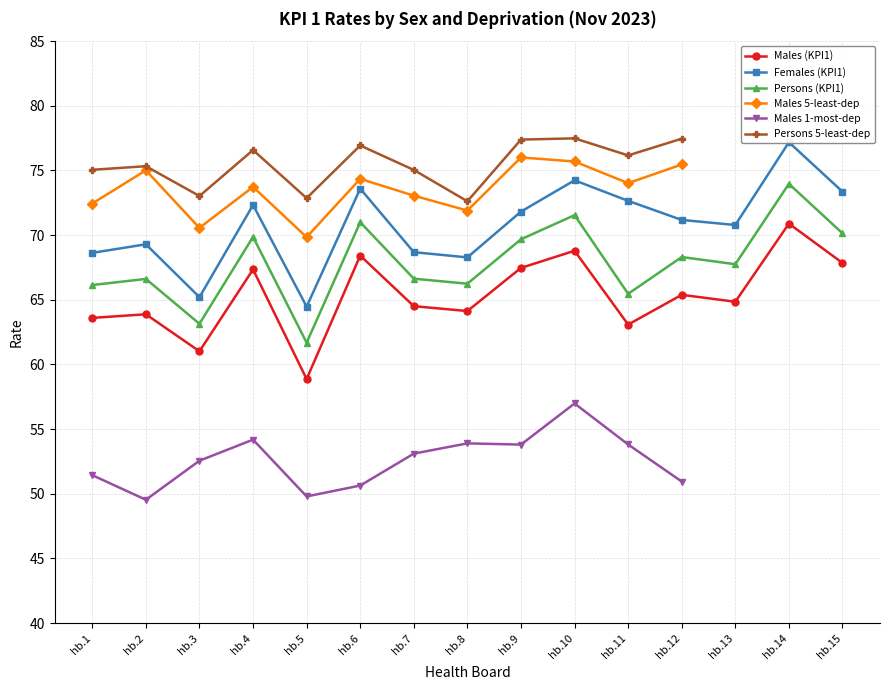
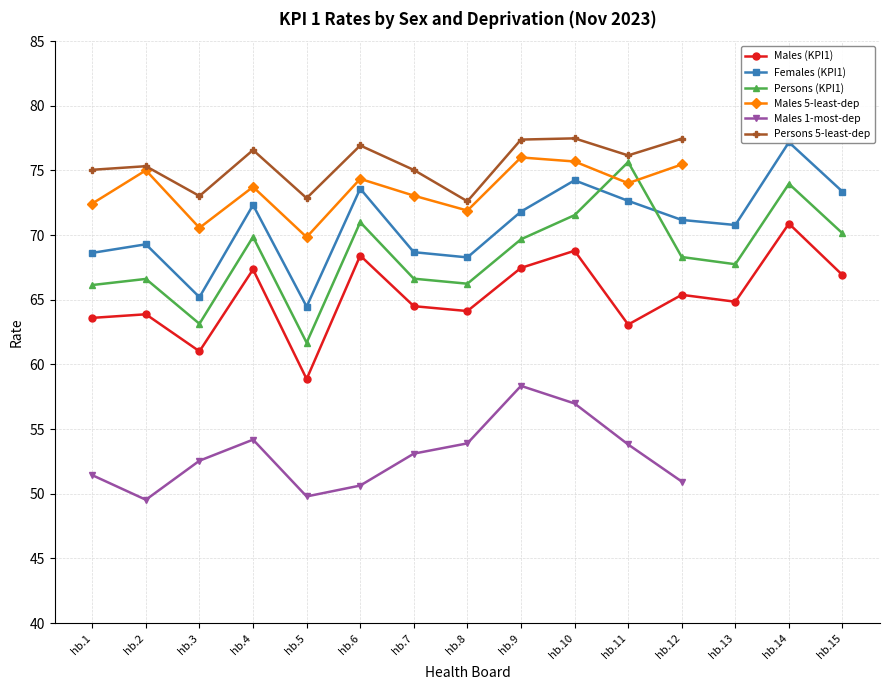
  {
    "Males (KPI1)": {
      "hb.1": 63.6,
      "hb.2": 63.9,
      "hb.3": 61.0,
      "hb.4": 67.3,
      "hb.5": 58.9,
      "hb.6": 68.4,
      "hb.7": 64.5,
      "hb.8": 64.1,
      "hb.9": 67.5,
      "hb.10": 68.8,
      "hb.11": 63.1,
      "hb.12": 65.4,
      "hb.13": 64.8,
      "hb.14": 70.9,
-     "hb.15": 67.8
+     "hb.15": 66.9
    },
    "Females (KPI1)": {
      "hb.1": 68.6,
      "hb.2": 69.3,
      "hb.3": 65.2,
      "hb.4": 72.3,
      "hb.5": 64.5,
      "hb.6": 73.6,
      "hb.7": 68.7,
      "hb.8": 68.3,
      "hb.9": 71.8,
      "hb.10": 74.2,
      "hb.11": 72.7,
      "hb.12": 71.2,
      "hb.13": 70.8,
      "hb.15": 73.4
    },
    "Persons (KPI1)": {
      "hb.1": 66.1,
      "hb.2": 66.6,
      "hb.3": 63.1,
      "hb.4": 69.9,
      "hb.5": 61.7,
      "hb.6": 71.0,
      "hb.7": 66.6,
      "hb.8": 66.2,
      "hb.9": 69.7,
      "hb.10": 71.5,
-     "hb.11": 65.5,
+     "hb.11": 75.6,
      "hb.12": 68.3,
      "hb.13": 67.8,
      "hb.14": 74.0,
      "hb.15": 70.1
    },
    "Males 5-least-dep": {
      "hb.1": 72.4,
      "hb.2": 75.0,
      "hb.3": 70.6,
      "hb.4": 73.7,
      "hb.5": 69.8,
      "hb.6": 74.4,
      "hb.7": 73.1,
      "hb.8": 71.9,
      "hb.9": 76.0,
      "hb.10": 75.7,
      "hb.11": 74.0,
      "hb.12": 75.5
    },
    "Males 1-most-dep": {
      "hb.1": 51.4,
      "hb.2": 49.5,
      "hb.3": 52.6,
      "hb.4": 54.2,
      "hb.5": 49.8,
      "hb.6": 50.6,
      "hb.7": 53.1,
      "hb.8": 53.9,
-     "hb.9": 53.8,
+     "hb.9": 58.3,
      "hb.10": 57.0,
      "hb.11": 53.8,
      "hb.12": 50.9
    },
    "Persons 5-least-dep": {
      "hb.1": 75.1,
      "hb.2": 75.3,
      "hb.3": 73.0,
      "hb.4": 76.6,
      "hb.5": 72.9,
      "hb.6": 76.9,
      "hb.7": 75.0,
      "hb.8": 72.6,
      "hb.9": 77.4,
      "hb.10": 77.5,
      "hb.11": 76.2,
      "hb.12": 77.5
    }
  }
